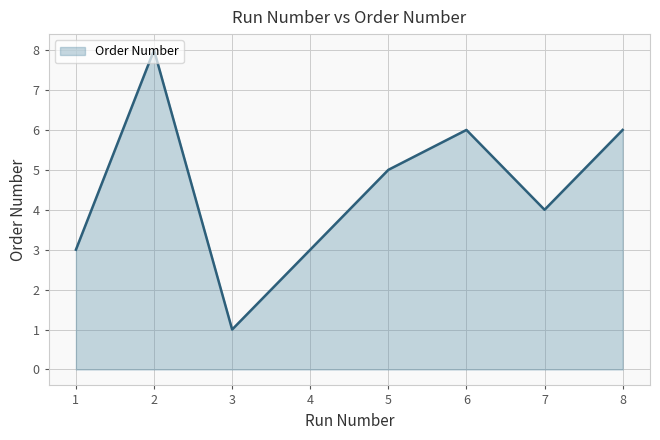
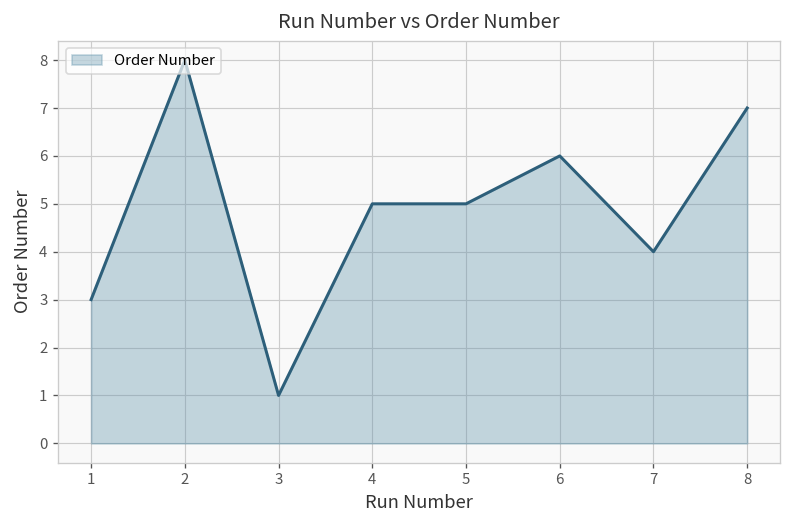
  {
    "1": 3,
    "3": 1,
-   "4": 3,
+   "4": 5,
    "5": 5,
    "6": 6,
    "7": 4,
-   "8": 6
+   "8": 7
  }
